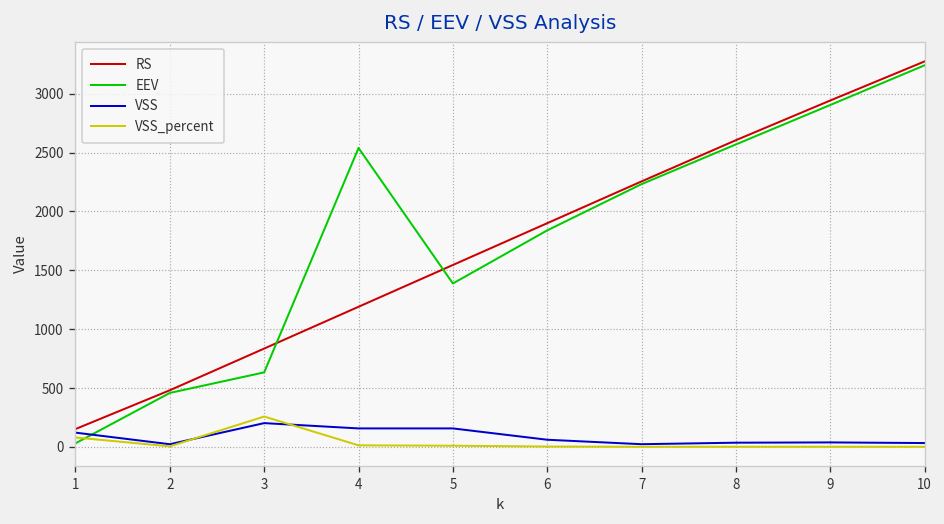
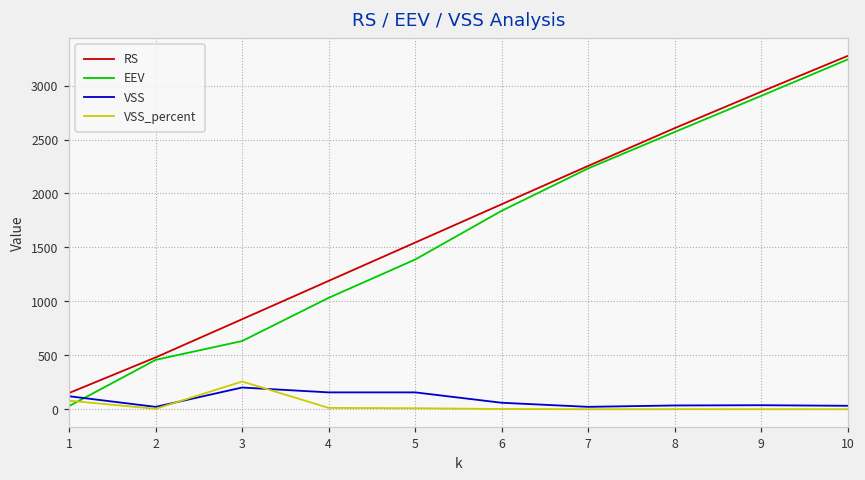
  {
    "RS": {
      "1": 200,
      "3": 800,
      "4": 1200,
      "5": 1500,
      "6": 1900,
      "8": 2600,
      "9": 2900,
      "10": 3300
    },
    "EEV": {
      "1": 0,
      "3": 600,
-     "4": 2500,
+     "4": 1000,
      "5": 1400,
      "6": 1800,
      "8": 2600,
      "9": 2900,
      "10": 3200
    },
    "VSS": {
      "1": 100,
      "3": 200,
      "4": 200,
      "5": 200,
      "6": 100,
      "8": 0,
      "9": 0,
      "10": 0
    },
    "VSS_percent": {
      "1": 100,
      "3": 300,
      "4": 0,
      "5": 0,
      "6": 0,
      "8": 0,
      "9": 0,
      "10": 0
    }
  }
